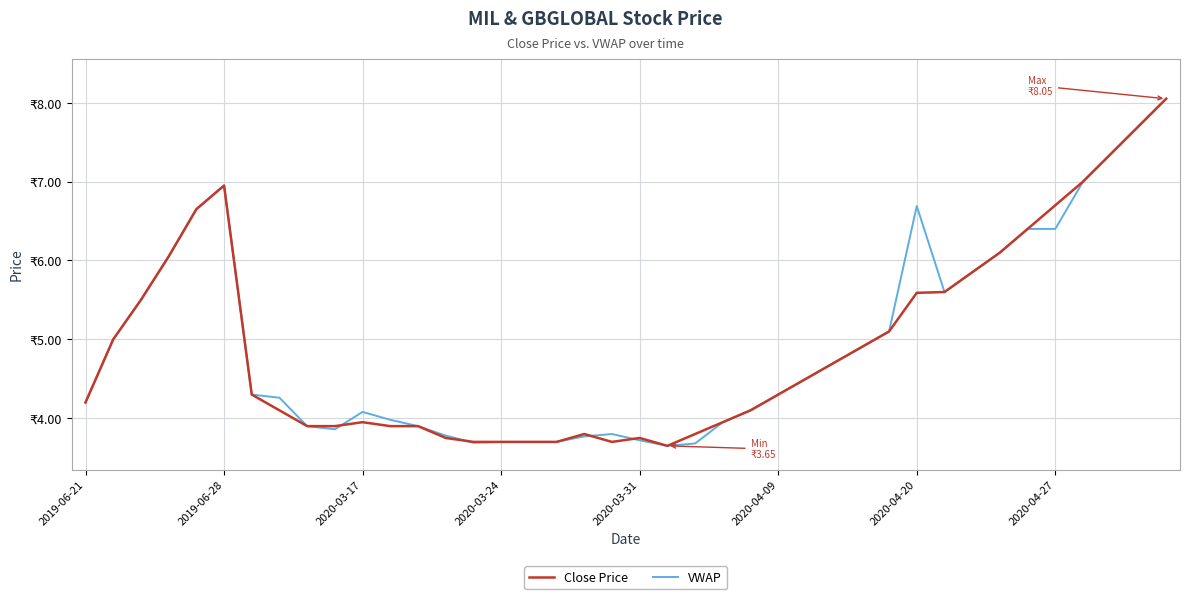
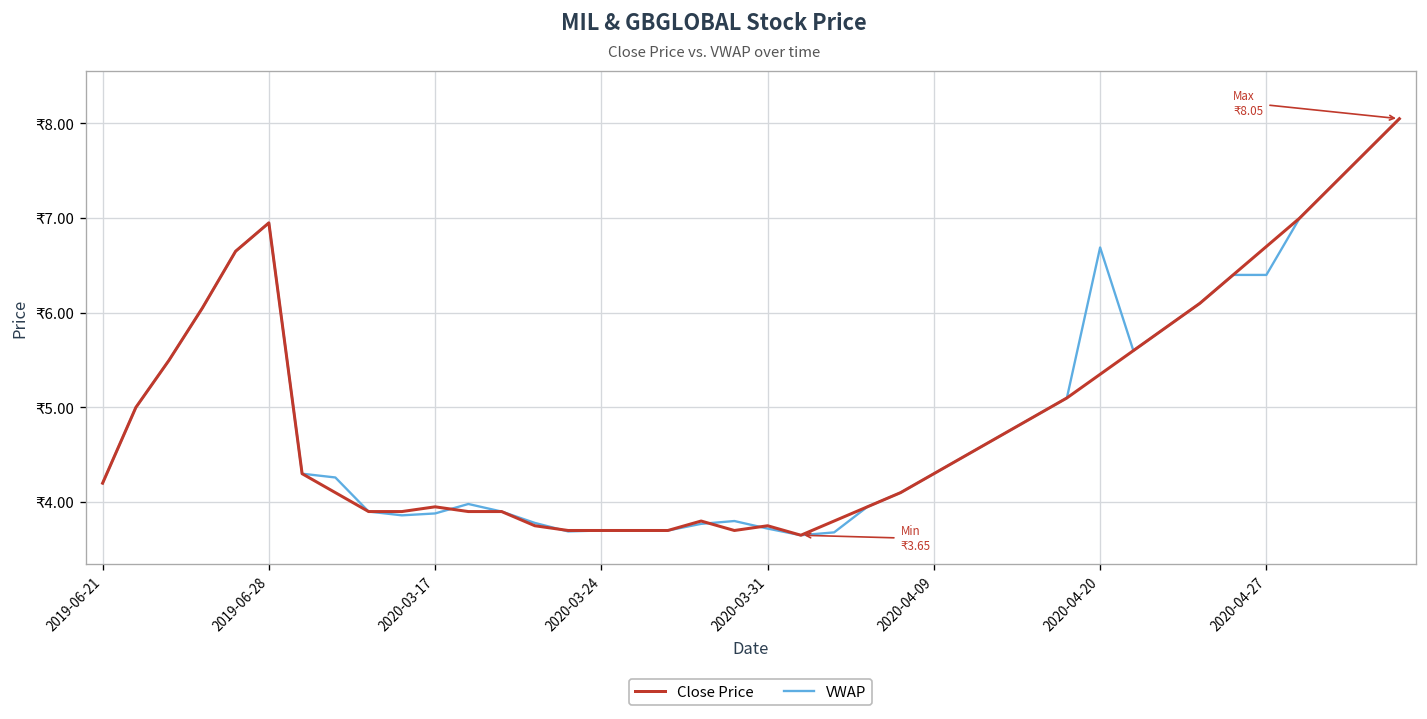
  {
    "Close Price": {
      "2020-03-17": "₹4.0",
-     "2020-04-20": "₹5.6",
+     "2020-04-20": "₹5.4",
      "2020-04-27": "₹6.7"
    },
    "VWAP": {
-     "2020-03-17": "₹4.1",
+     "2020-03-17": "₹3.9",
      "2020-04-20": "₹6.7",
      "2020-04-27": "₹6.4"
    }
  }
